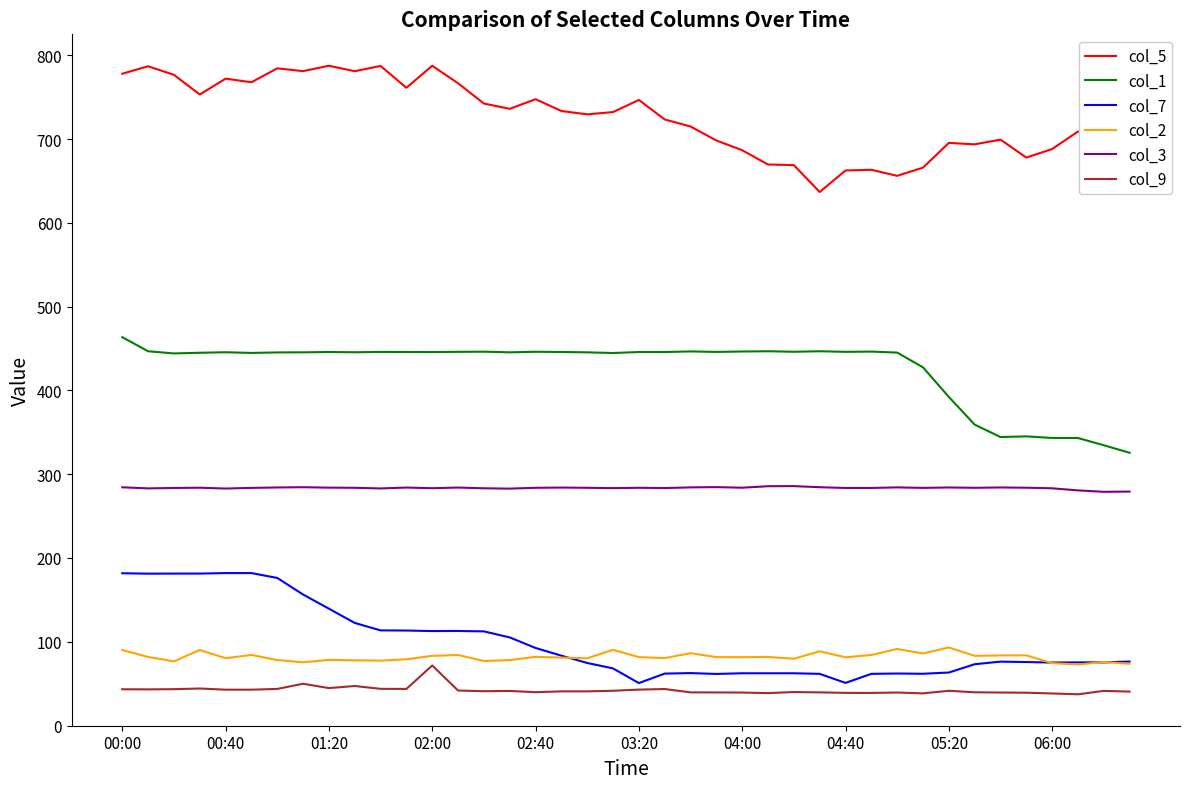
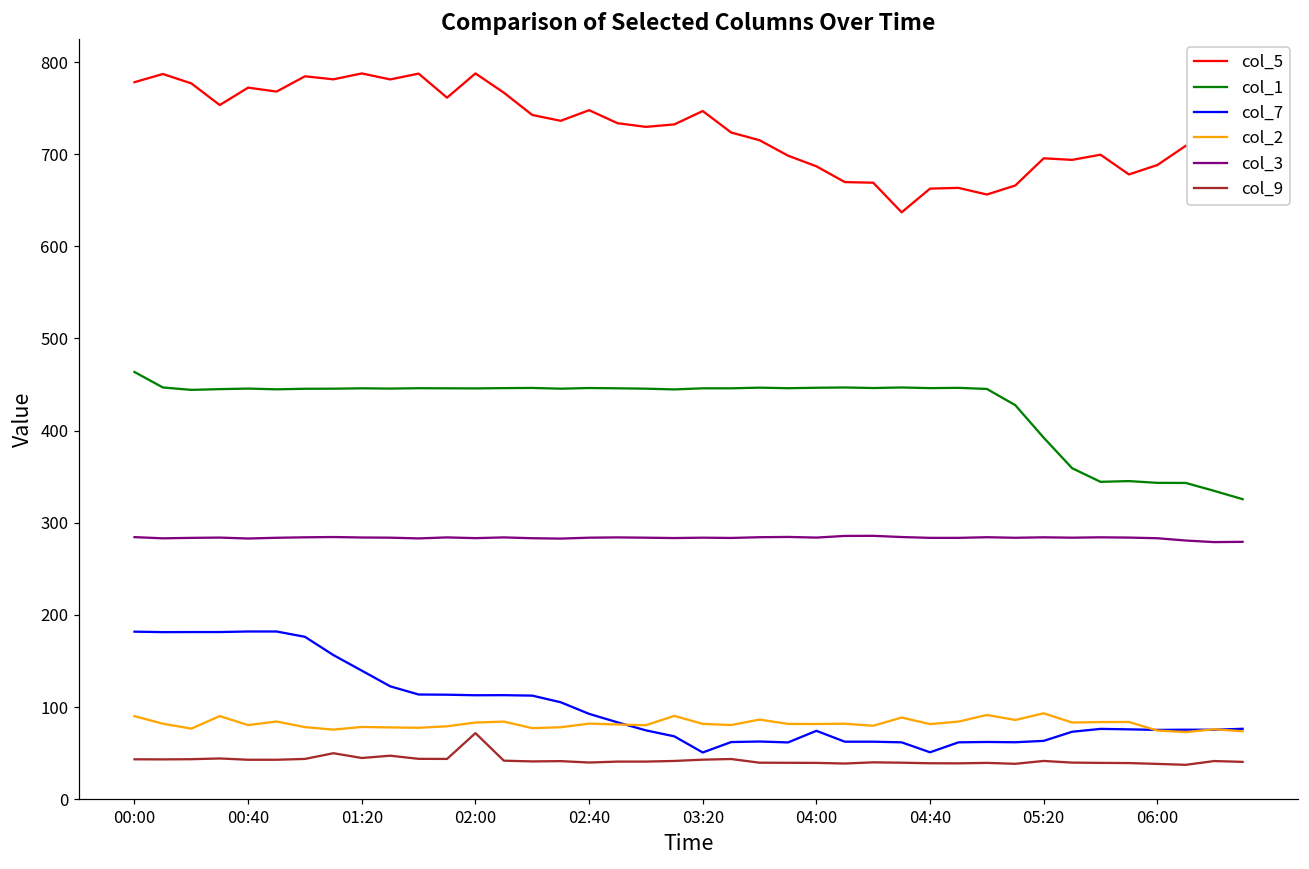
  {
    "col_5": {
      "00:00": 780,
      "00:40": 770,
      "01:20": 790,
      "02:00": 790,
      "02:40": 750,
      "03:20": 750,
      "04:00": 690,
      "04:40": 660,
      "05:20": 700,
      "06:00": 690
    },
    "col_1": {
      "00:00": 460,
      "00:40": 450,
      "01:20": 450,
      "02:00": 450,
      "02:40": 450,
      "03:20": 450,
      "04:00": 450,
      "04:40": 450,
      "05:20": 390,
      "06:00": 340
    },
    "col_7": {
      "00:00": 180,
      "00:40": 180,
      "01:20": 140,
      "02:00": 110,
      "02:40": 90,
      "03:20": 50,
-     "04:00": 60,
+     "04:00": 70,
      "04:40": 50,
      "05:20": 60
    },
    "col_2": {
      "00:00": 90,
      "00:40": 80,
      "01:20": 80,
      "02:00": 80,
      "02:40": 80,
      "03:20": 80,
      "04:00": 80,
      "04:40": 80,
      "05:20": 90
    },
    "col_3": {
      "00:00": 280,
      "00:40": 280,
      "01:20": 280,
      "02:00": 280,
      "02:40": 280,
      "03:20": 280,
      "04:00": 280,
      "04:40": 280,
      "05:20": 280,
      "06:00": 280
    },
    "col_9": {
      "00:00": 40,
      "00:40": 40,
      "01:20": 40,
      "02:00": 70,
      "02:40": 40,
      "03:20": 40,
      "04:00": 40,
      "04:40": 40,
      "05:20": 40,
      "06:00": 40
    }
  }
